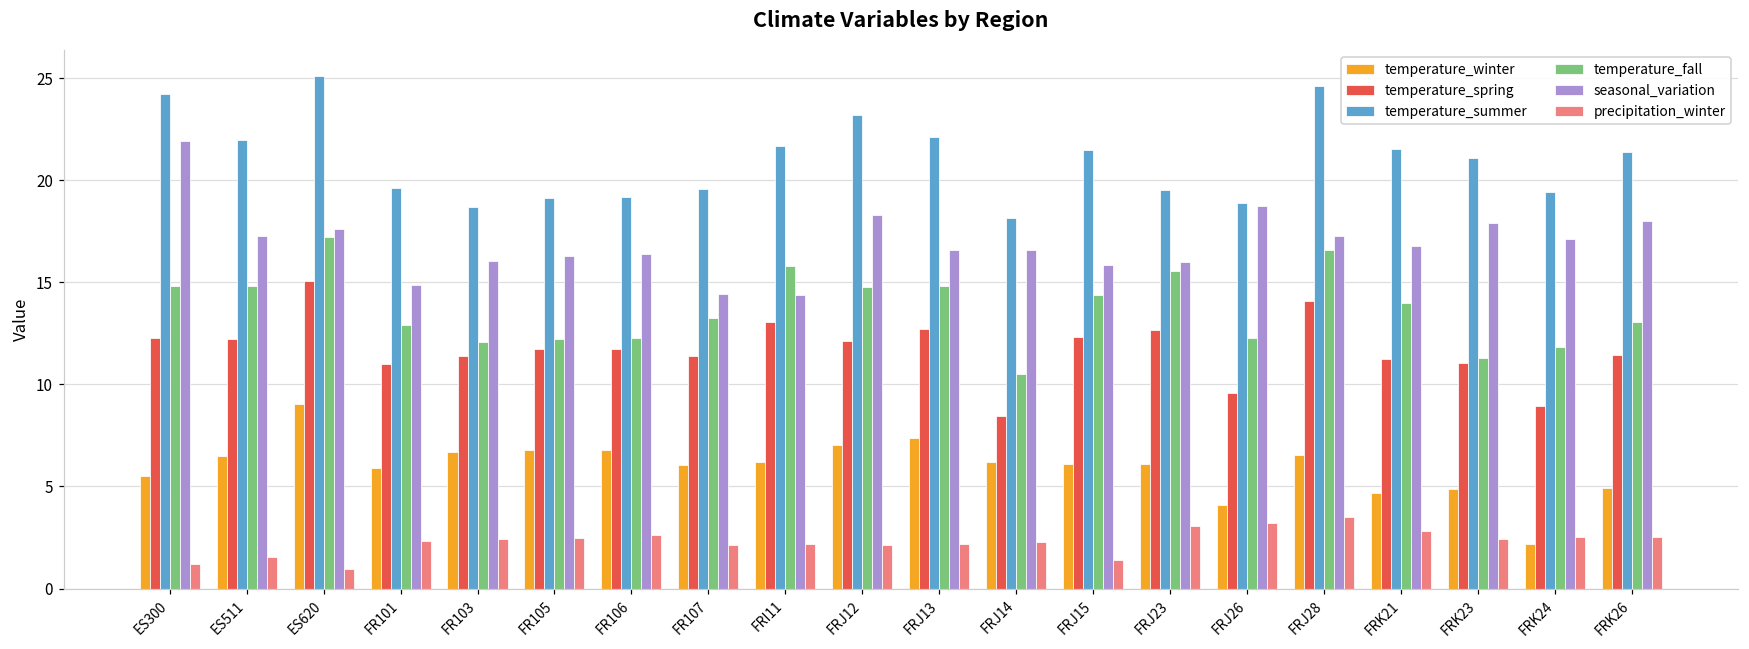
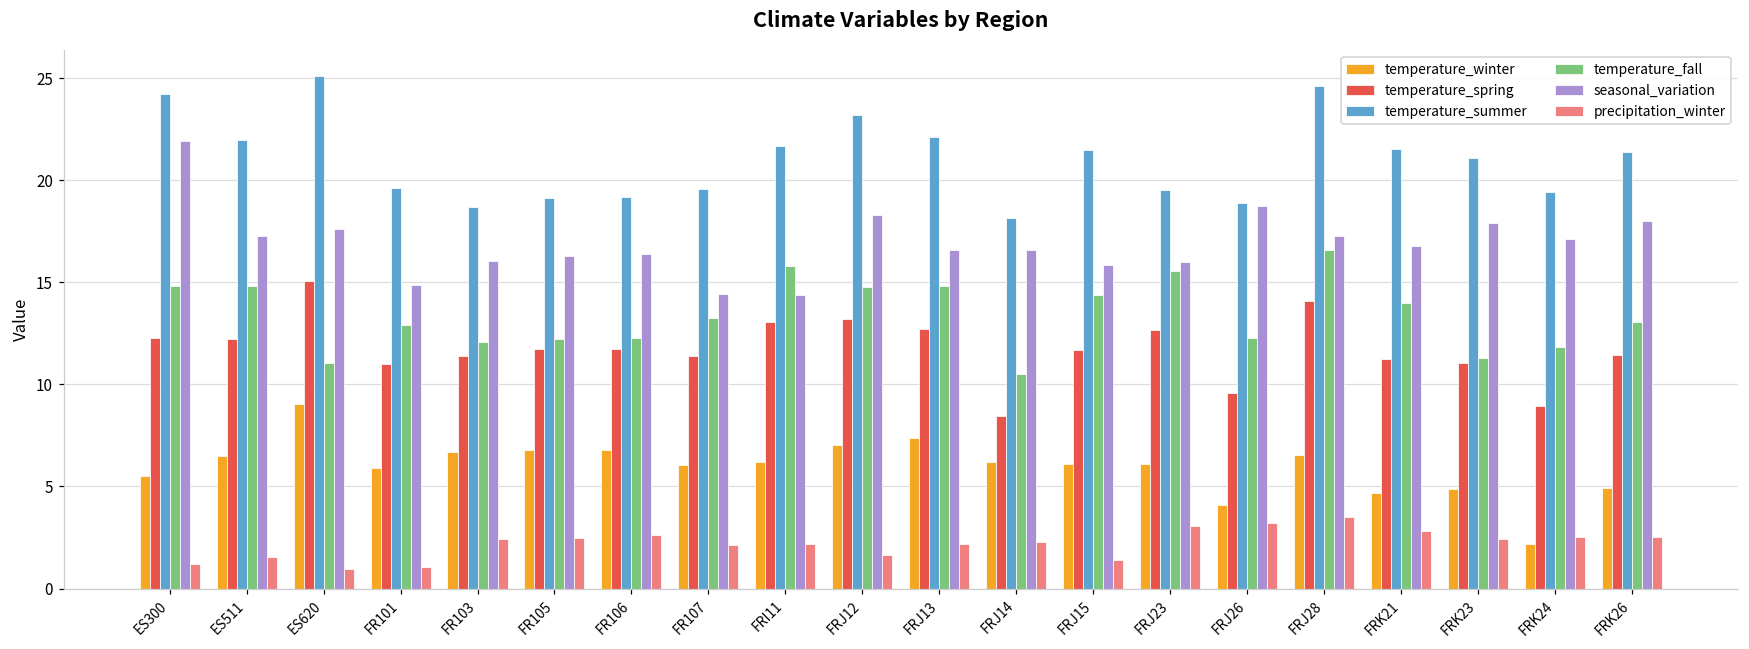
  {
    "temperature_winter": {
      "ES300": 5.5,
      "ES511": 6.5,
      "ES620": 9.0,
      "FR101": 5.9,
      "FR103": 6.7,
      "FR105": 6.8,
      "FR106": 6.8,
      "FR107": 6.1,
      "FRI11": 6.2,
      "FRJ12": 7.0,
      "FRJ13": 7.4,
      "FRJ14": 6.2,
      "FRJ15": 6.1,
      "FRJ23": 6.1,
      "FRJ26": 4.1,
      "FRJ28": 6.5,
      "FRK21": 4.7,
      "FRK23": 4.9,
      "FRK24": 2.2,
      "FRK26": 4.9
    },
    "temperature_spring": {
      "ES300": 12.3,
      "ES511": 12.2,
      "ES620": 15.1,
      "FR101": 11.0,
      "FR103": 11.4,
      "FR105": 11.7,
      "FR106": 11.8,
      "FR107": 11.4,
      "FRI11": 13.1,
-     "FRJ12": 12.1,
+     "FRJ12": 13.2,
      "FRJ13": 12.7,
      "FRJ14": 8.5,
-     "FRJ15": 12.3,
+     "FRJ15": 11.7,
      "FRJ23": 12.6,
      "FRJ26": 9.6,
      "FRJ28": 14.1,
      "FRK21": 11.2,
      "FRK23": 11.0,
      "FRK24": 8.9,
      "FRK26": 11.5
    },
    "temperature_summer": {
      "ES300": 24.2,
      "ES511": 22.0,
      "ES620": 25.1,
      "FR101": 19.6,
      "FR103": 18.7,
      "FR105": 19.1,
      "FR106": 19.2,
      "FR107": 19.6,
      "FRI11": 21.7,
      "FRJ12": 23.2,
      "FRJ13": 22.1,
      "FRJ14": 18.1,
      "FRJ15": 21.5,
      "FRJ23": 19.5,
      "FRJ26": 18.9,
      "FRJ28": 24.6,
      "FRK21": 21.5,
      "FRK23": 21.1,
      "FRK24": 19.4,
      "FRK26": 21.4
    },
    "temperature_fall": {
      "ES300": 14.8,
      "ES511": 14.8,
-     "ES620": 17.2,
+     "ES620": 11.1,
      "FR101": 12.9,
      "FR103": 12.1,
      "FR105": 12.2,
      "FR106": 12.3,
      "FR107": 13.2,
      "FRI11": 15.8,
      "FRJ12": 14.8,
      "FRJ13": 14.8,
      "FRJ14": 10.5,
      "FRJ15": 14.4,
      "FRJ23": 15.6,
      "FRJ26": 12.3,
      "FRJ28": 16.6,
      "FRK21": 14.0,
      "FRK23": 11.3,
      "FRK24": 11.8,
      "FRK26": 13.1
    },
    "seasonal_variation": {
      "ES300": 21.9,
      "ES511": 17.3,
      "ES620": 17.6,
      "FR101": 14.9,
      "FR103": 16.1,
      "FR105": 16.3,
      "FR106": 16.4,
      "FR107": 14.4,
      "FRI11": 14.4,
      "FRJ12": 18.3,
      "FRJ13": 16.6,
      "FRJ14": 16.6,
      "FRJ15": 15.9,
      "FRJ23": 16.0,
      "FRJ26": 18.8,
      "FRJ28": 17.3,
      "FRK21": 16.8,
      "FRK23": 17.9,
      "FRK24": 17.1,
      "FRK26": 18.0
    },
    "precipitation_winter": {
      "ES300": 1.2,
      "ES511": 1.5,
      "ES620": 1.0,
-     "FR101": 2.3,
+     "FR101": 1.1,
      "FR103": 2.4,
      "FR105": 2.5,
      "FR106": 2.6,
      "FR107": 2.1,
      "FRI11": 2.2,
-     "FRJ12": 2.1,
+     "FRJ12": 1.7,
      "FRJ13": 2.2,
      "FRJ14": 2.3,
      "FRJ15": 1.4,
      "FRJ23": 3.1,
      "FRJ26": 3.2,
      "FRJ28": 3.5,
      "FRK21": 2.8,
      "FRK23": 2.4,
      "FRK24": 2.5,
      "FRK26": 2.5
    }
  }
